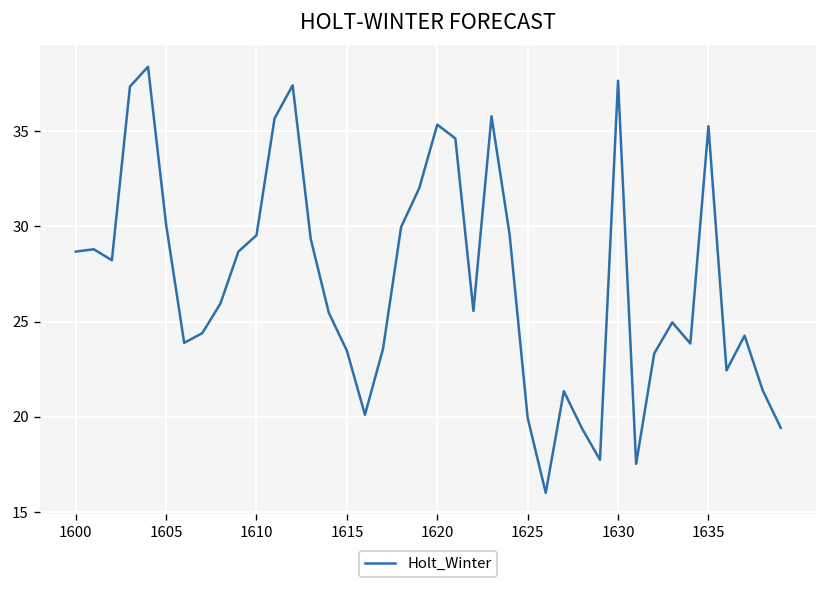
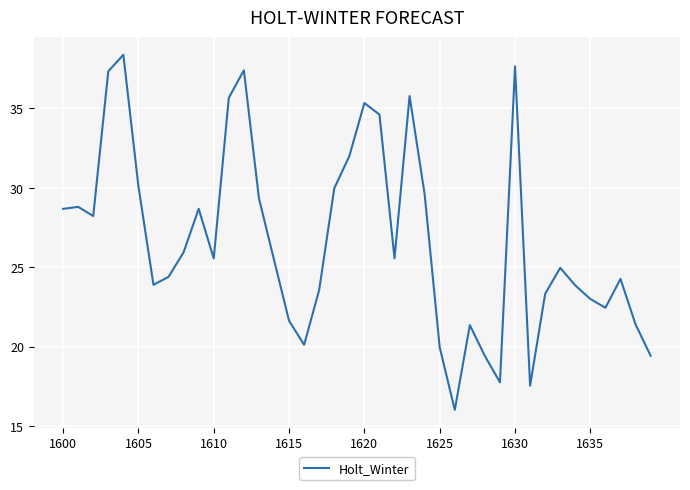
  {
    "1600": 28.7,
    "1605": 30.1,
-   "1610": 29.5,
-   "1615": 23.5,
+   "1610": 25.5,
+   "1615": 21.6,
    "1620": 35.3,
    "1625": 19.9,
    "1630": 37.6,
-   "1635": 35.3
+   "1635": 23.0
  }
